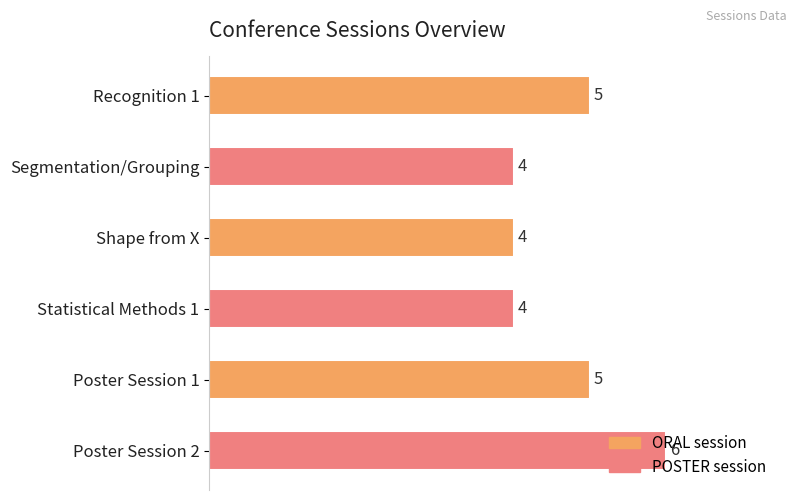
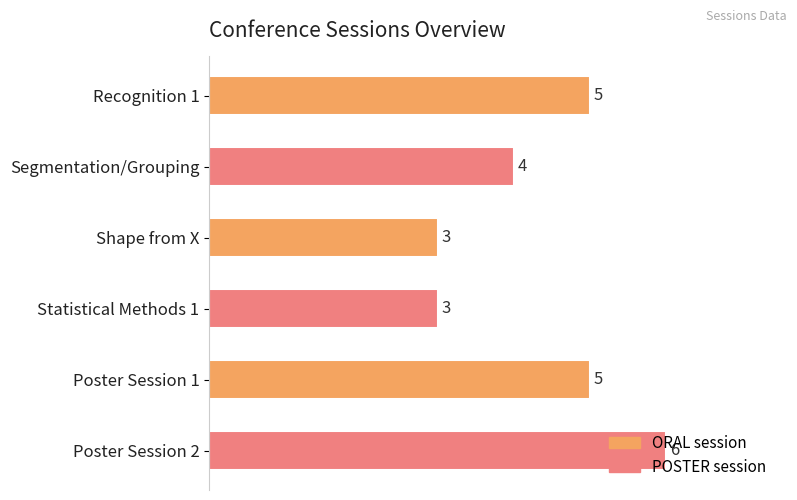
  {
    "Recognition 1": 5,
    "Segmentation/Grouping": 4,
-   "Shape from X": 4,
-   "Statistical Methods 1": 4,
+   "Shape from X": 3,
+   "Statistical Methods 1": 3,
    "Poster Session 1": 5,
    "Poster Session 2": 6
  }
